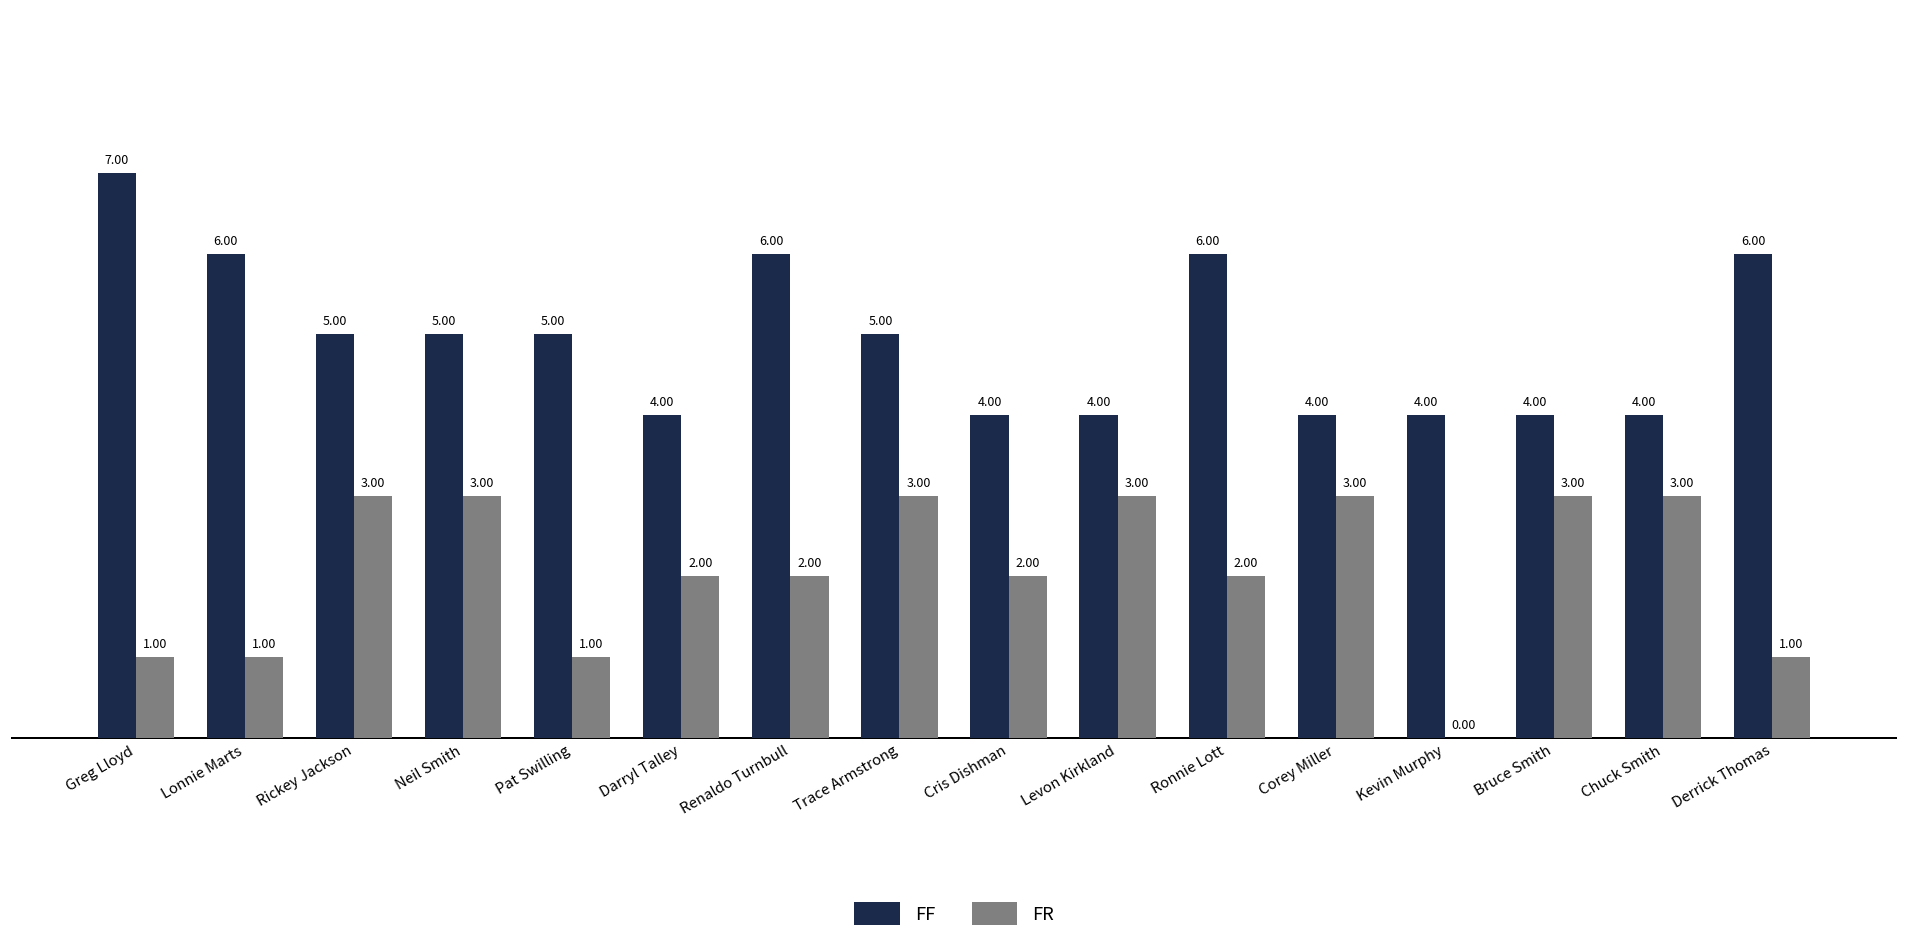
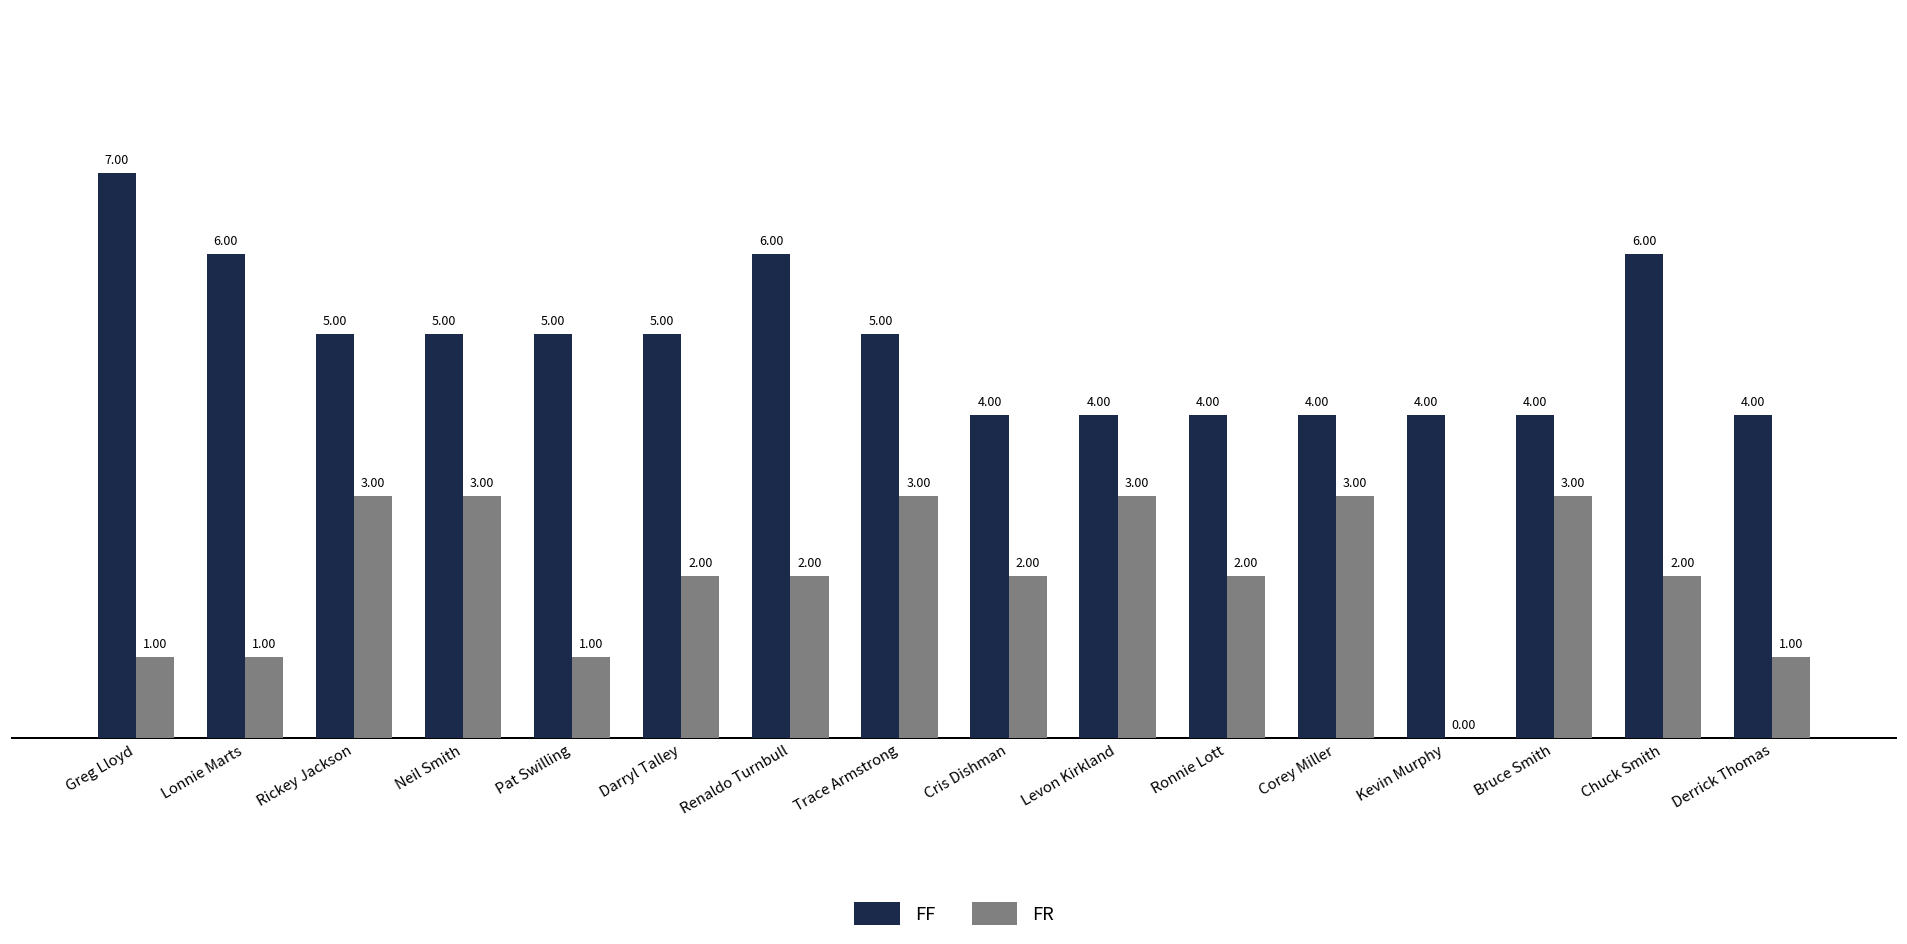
  {
    "FF": {
      "Greg Lloyd": 7.00,
      "Lonnie Marts": 6.00,
      "Rickey Jackson": 5.00,
      "Neil Smith": 5.00,
      "Pat Swilling": 5.00,
-     "Darryl Talley": 4.00,
+     "Darryl Talley": 5.00,
      "Renaldo Turnbull": 6.00,
      "Trace Armstrong": 5.00,
      "Cris Dishman": 4.00,
      "Levon Kirkland": 4.00,
-     "Ronnie Lott": 6.00,
+     "Ronnie Lott": 4.00,
      "Corey Miller": 4.00,
      "Kevin Murphy": 4.00,
      "Bruce Smith": 4.00,
-     "Chuck Smith": 4.00,
-     "Derrick Thomas": 6.00
+     "Chuck Smith": 6.00,
+     "Derrick Thomas": 4.00
    },
    "FR": {
      "Greg Lloyd": 1.00,
      "Lonnie Marts": 1.00,
      "Rickey Jackson": 3.00,
      "Neil Smith": 3.00,
      "Pat Swilling": 1.00,
      "Darryl Talley": 2.00,
      "Renaldo Turnbull": 2.00,
      "Trace Armstrong": 3.00,
      "Cris Dishman": 2.00,
      "Levon Kirkland": 3.00,
      "Ronnie Lott": 2.00,
      "Corey Miller": 3.00,
      "Kevin Murphy": 0.00,
      "Bruce Smith": 3.00,
-     "Chuck Smith": 3.00,
+     "Chuck Smith": 2.00,
      "Derrick Thomas": 1.00
    }
  }
